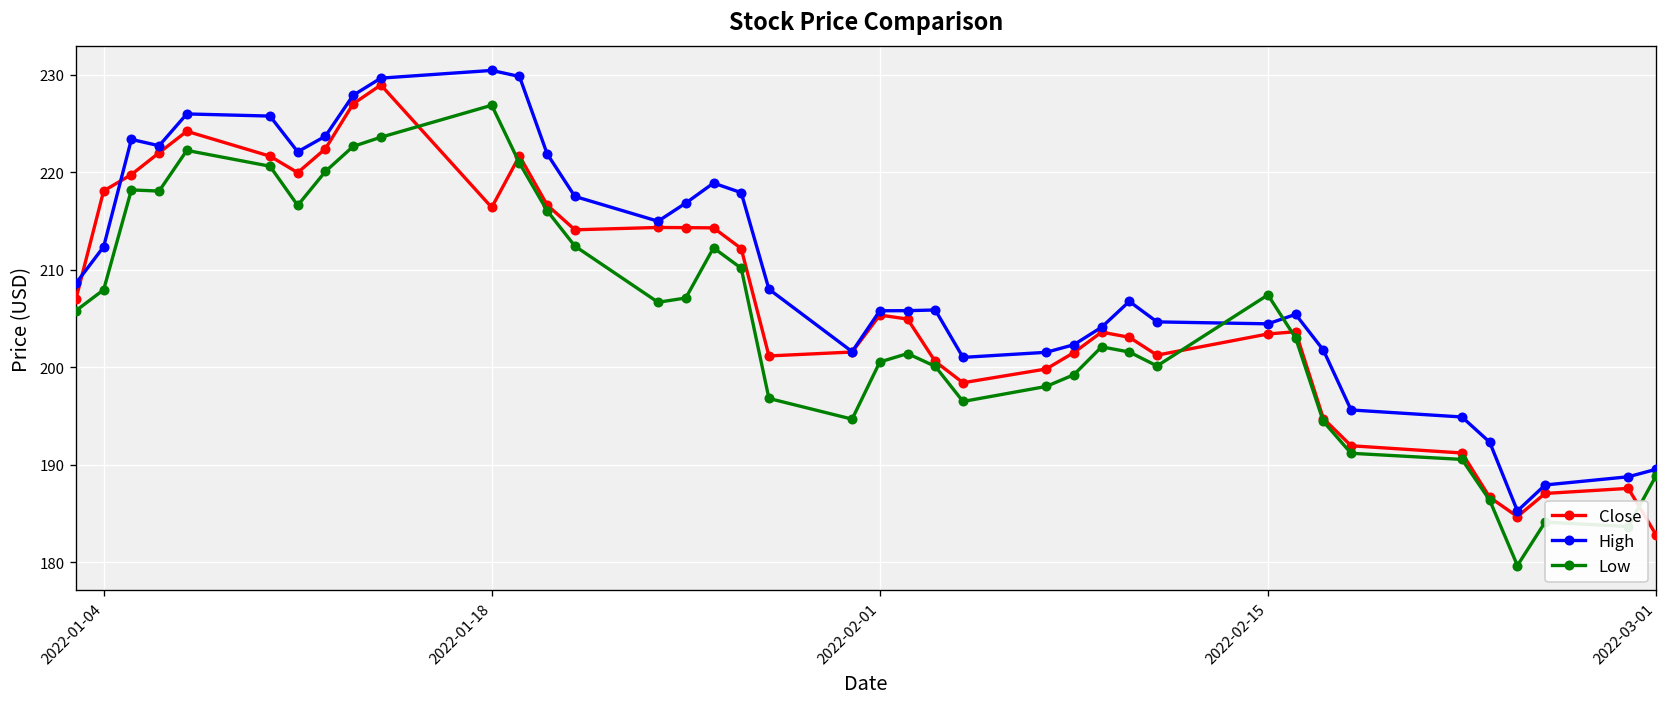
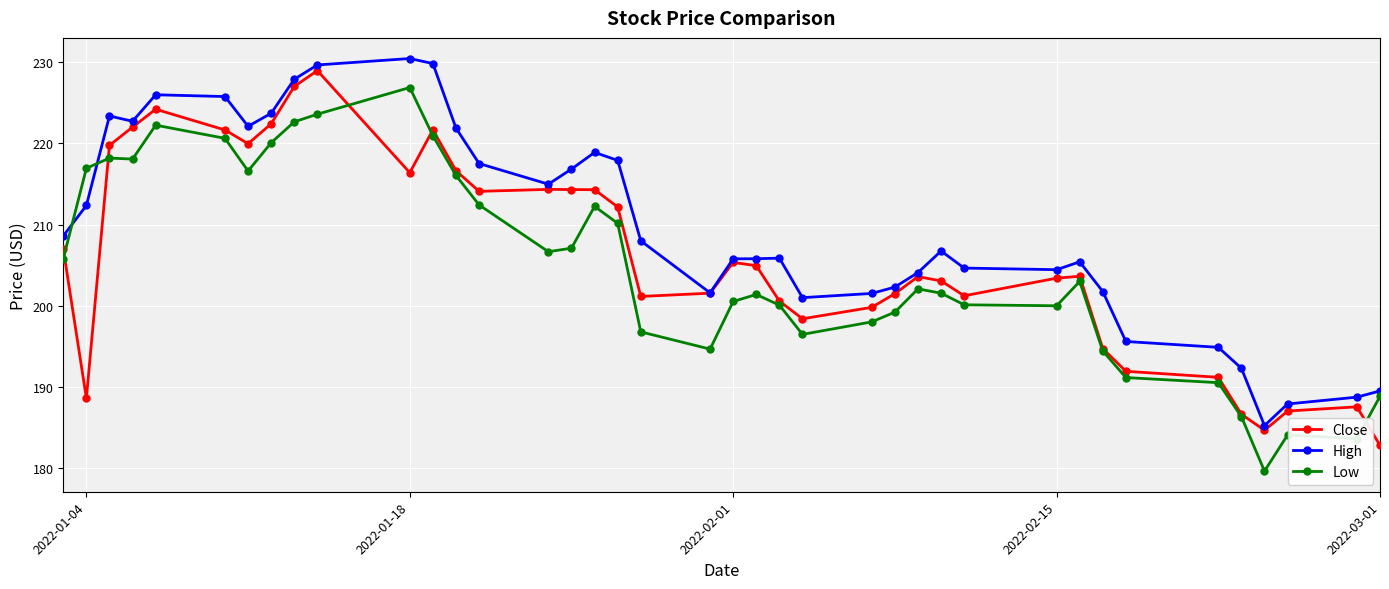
  {
    "Close": {
-     "2022-01-04": 218,
+     "2022-01-04": 189,
      "2022-01-18": 216,
      "2022-02-01": 205,
      "2022-02-15": 203,
      "2022-03-01": 183
    },
    "High": {
      "2022-01-04": 212,
      "2022-01-18": 230,
      "2022-02-01": 206,
      "2022-02-15": 204,
      "2022-03-01": 190
    },
    "Low": {
-     "2022-01-04": 208,
+     "2022-01-04": 217,
      "2022-01-18": 227,
      "2022-02-01": 201,
-     "2022-02-15": 207,
+     "2022-02-15": 200,
      "2022-03-01": 189
    }
  }
